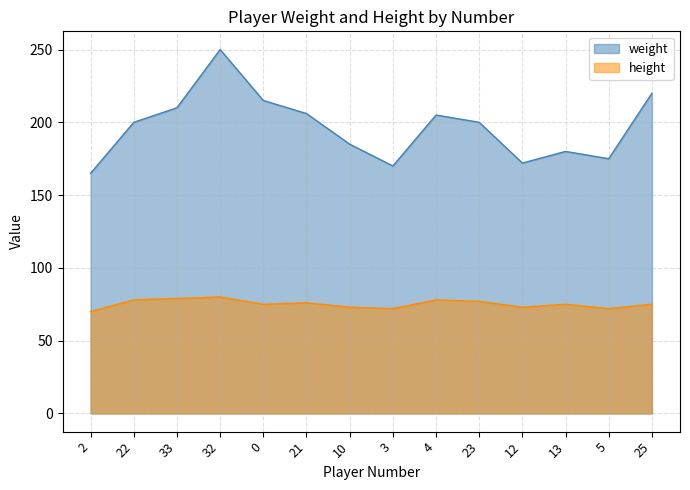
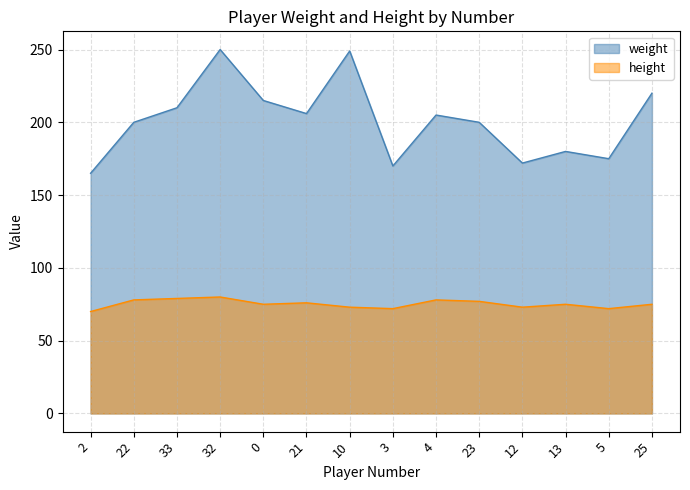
  {
    "weight": {
      "2": 165,
      "22": 200,
      "33": 210,
      "32": 250,
      "0": 215,
      "21": 206,
-     "10": 185,
+     "10": 249,
      "3": 170,
      "4": 205,
      "23": 200,
      "12": 172,
      "13": 180,
      "5": 175,
      "25": 220
    },
    "height": {
      "2": 70,
      "22": 78,
      "33": 79,
      "32": 80,
      "0": 75,
      "21": 76,
      "10": 73,
      "3": 72,
      "4": 78,
      "23": 77,
      "12": 73,
      "13": 75,
      "5": 72,
      "25": 75
    }
  }
